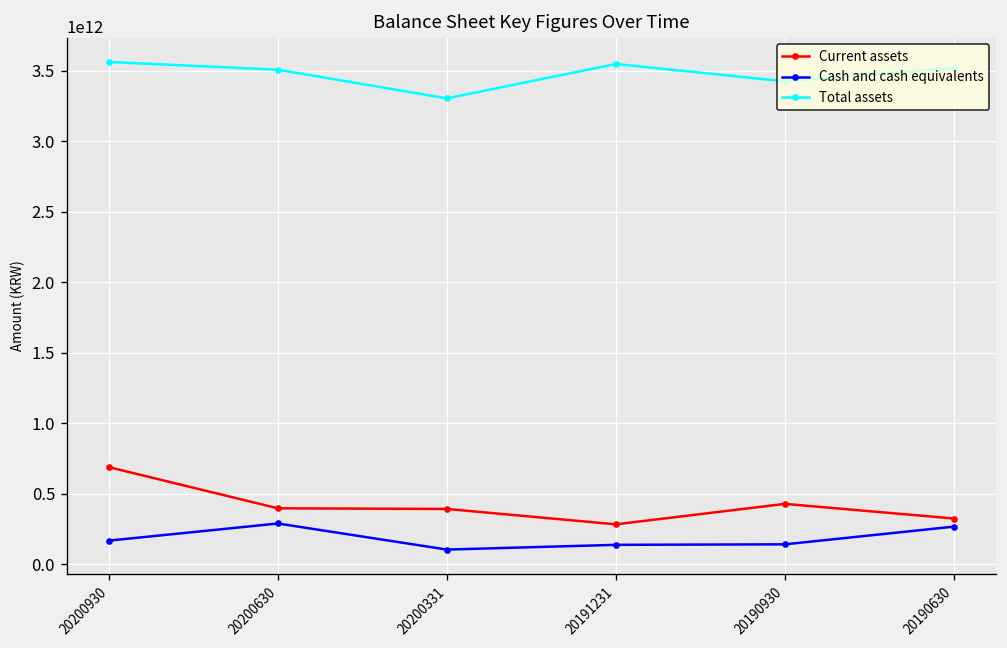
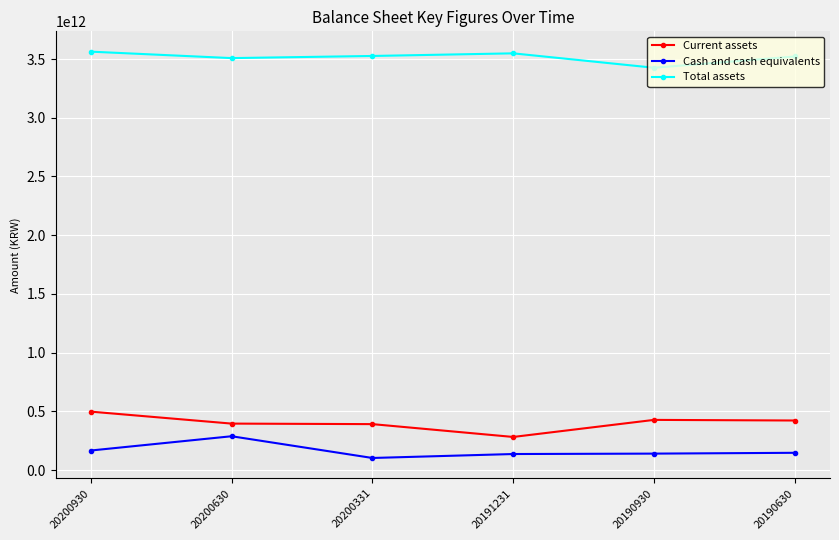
  {
    "Current assets": {
-     "20200930": 690000000000,
+     "20200930": 500000000000,
      "20200630": 400000000000,
      "20200331": 390000000000,
      "20191231": 280000000000,
      "20190930": 430000000000,
-     "20190630": 320000000000
+     "20190630": 420000000000
    },
    "Cash and cash equivalents": {
      "20200930": 170000000000,
      "20200630": 290000000000,
      "20200331": 100000000000,
      "20191231": 140000000000,
      "20190930": 140000000000,
-     "20190630": 270000000000
+     "20190630": 150000000000
    },
    "Total assets": {
      "20200930": 3560000000000,
      "20200630": 3510000000000,
-     "20200331": 3300000000000,
+     "20200331": 3530000000000,
      "20191231": 3550000000000
    }
  }
